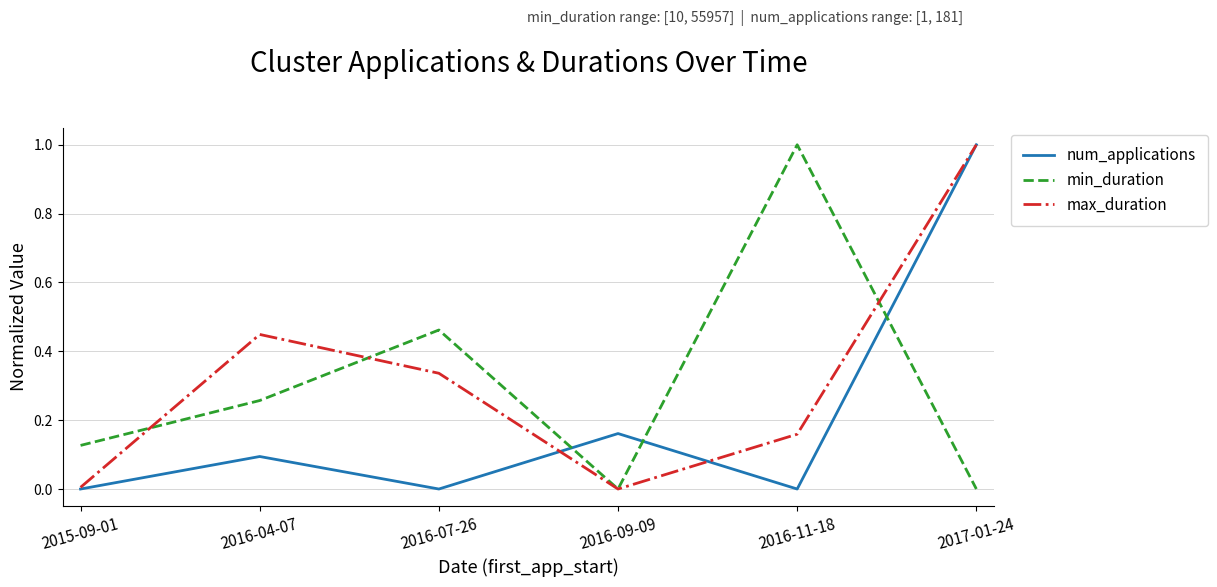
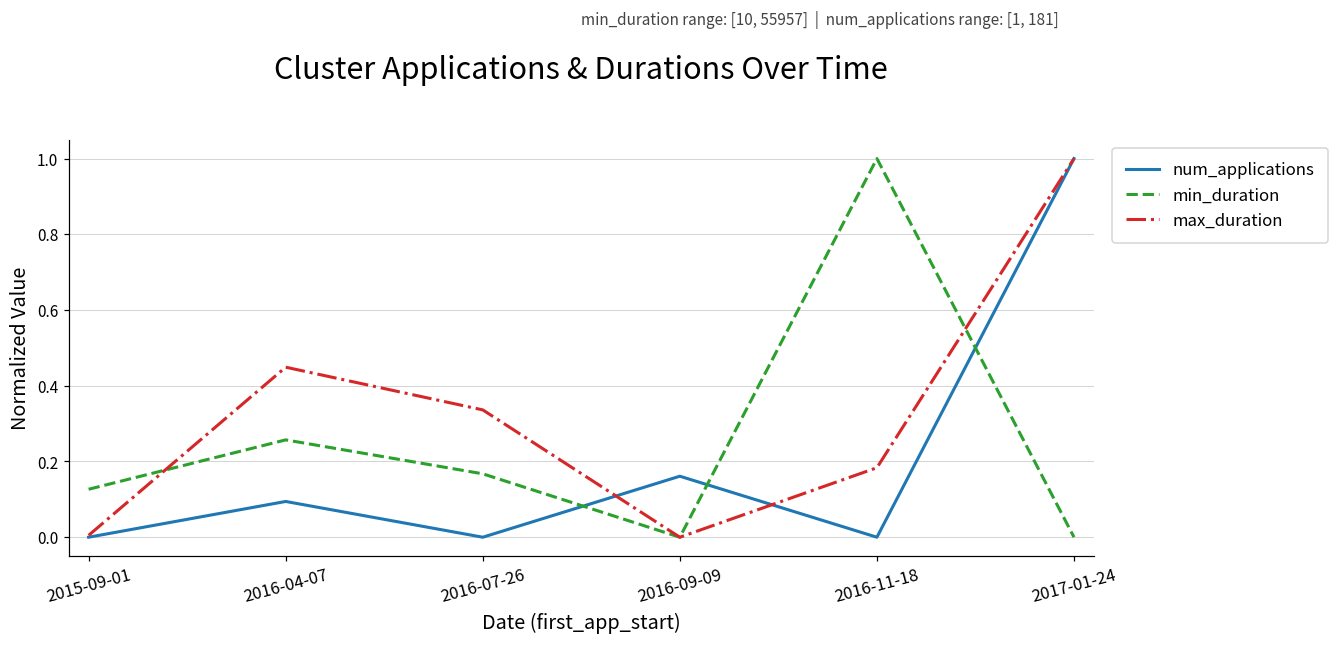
  {
    "num_applications": {
      "2016-04-07": 0.09,
      "2016-07-26": 0.00,
      "2016-09-09": 0.16,
      "2016-11-18": 0.00
    },
    "min_duration": {
      "2015-09-01": 0.13,
      "2016-04-07": 0.26,
-     "2016-07-26": 0.46,
+     "2016-07-26": 0.17,
      "2016-11-18": 1.00,
      "2017-01-24": 0.00
    },
    "max_duration": {
      "2016-04-07": 0.45,
      "2016-07-26": 0.34,
-     "2016-11-18": 0.16
+     "2016-11-18": 0.18
    }
  }
